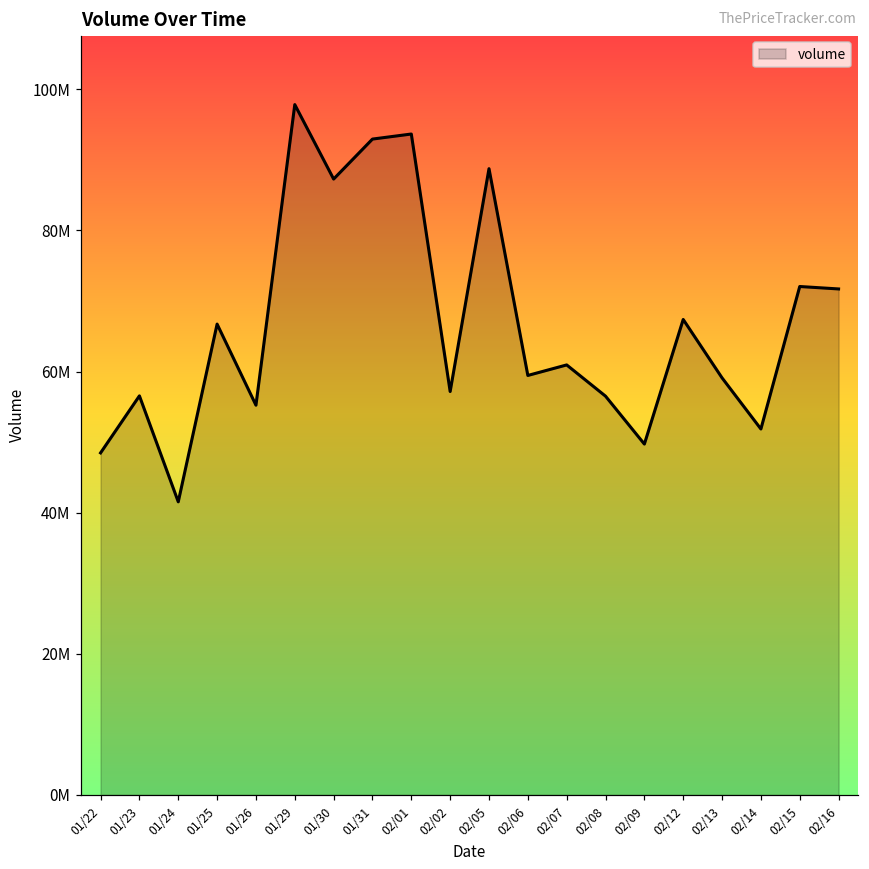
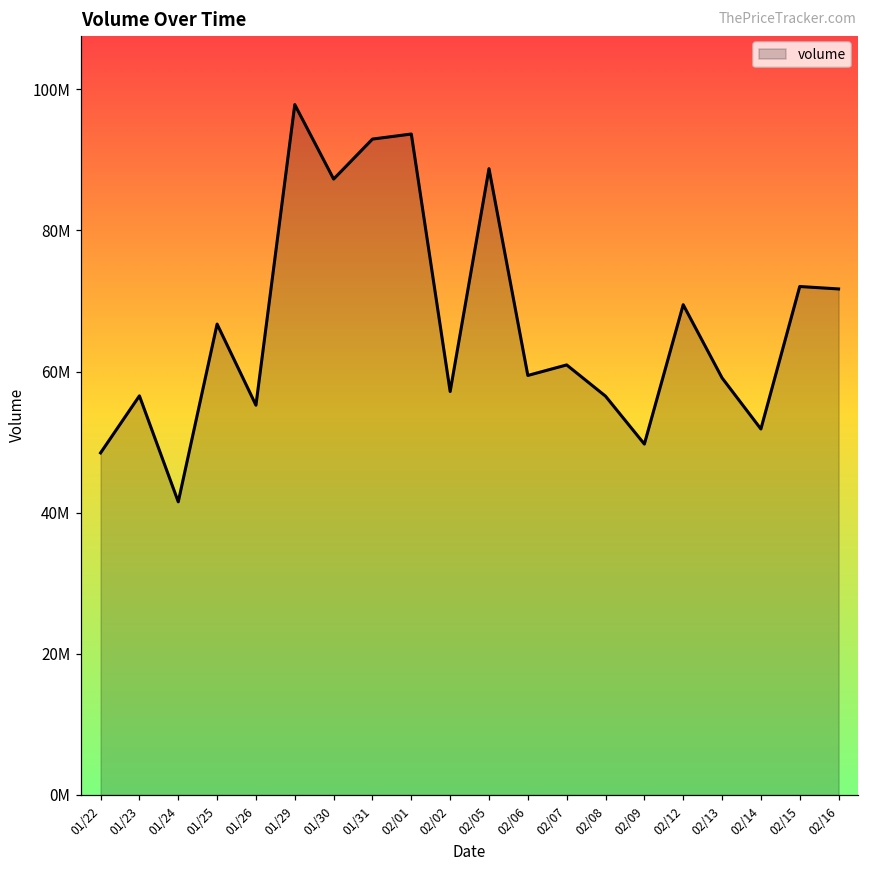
  {
    "01/22": 48000000,
    "01/23": 57000000,
    "01/24": 42000000,
    "01/25": 67000000,
    "01/26": 55000000,
    "01/29": 98000000,
    "01/30": 87000000,
    "01/31": 93000000,
    "02/01": 94000000,
    "02/02": 57000000,
    "02/05": 89000000,
    "02/06": 59000000,
    "02/07": 61000000,
    "02/08": 57000000,
    "02/09": 50000000,
-   "02/12": 67000000,
+   "02/12": 69000000,
    "02/13": 59000000,
    "02/14": 52000000,
    "02/15": 72000000,
    "02/16": 72000000
  }
